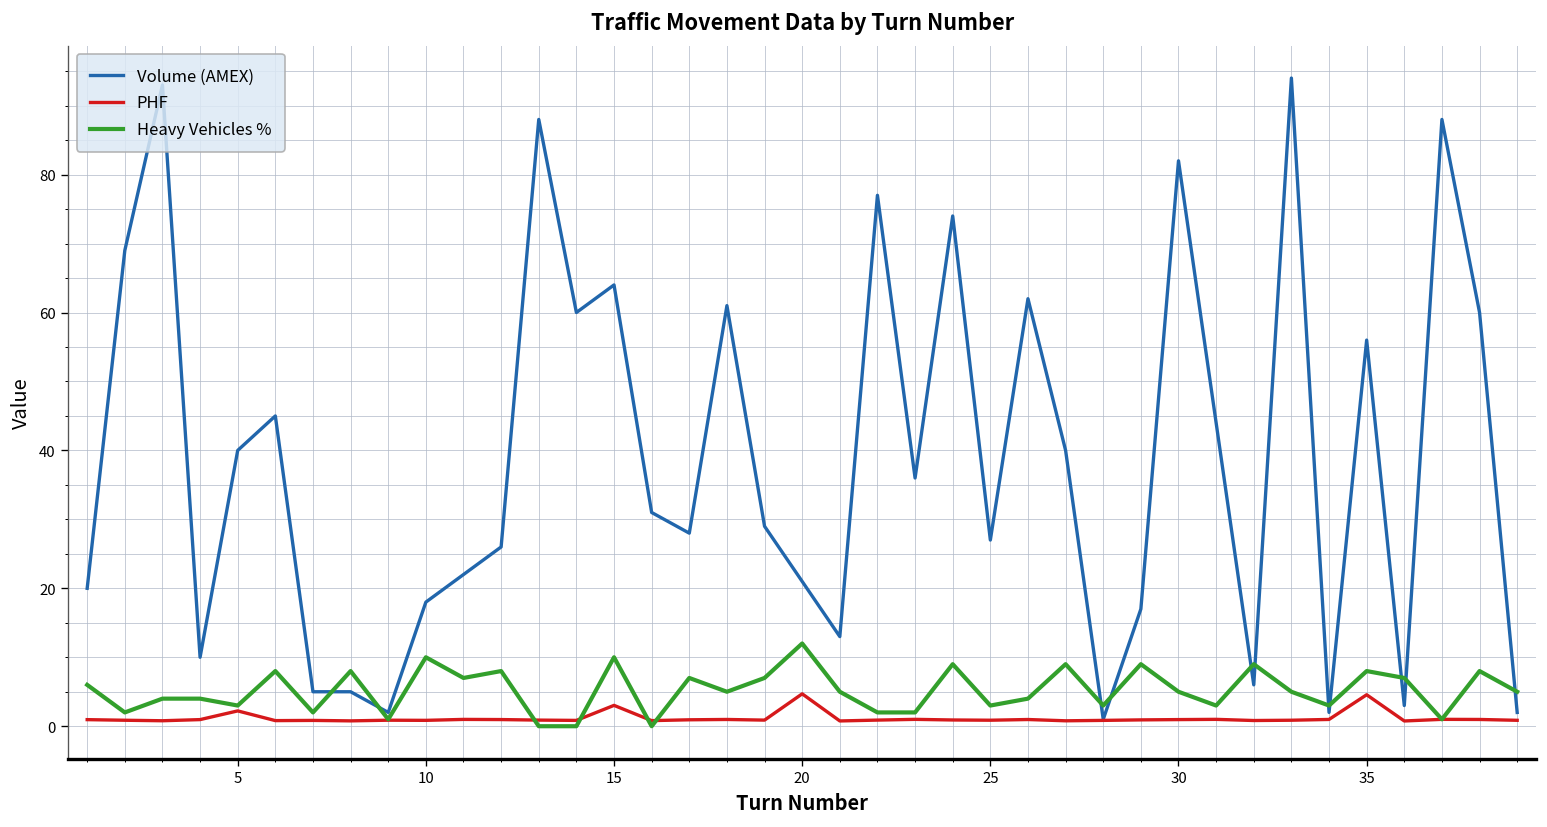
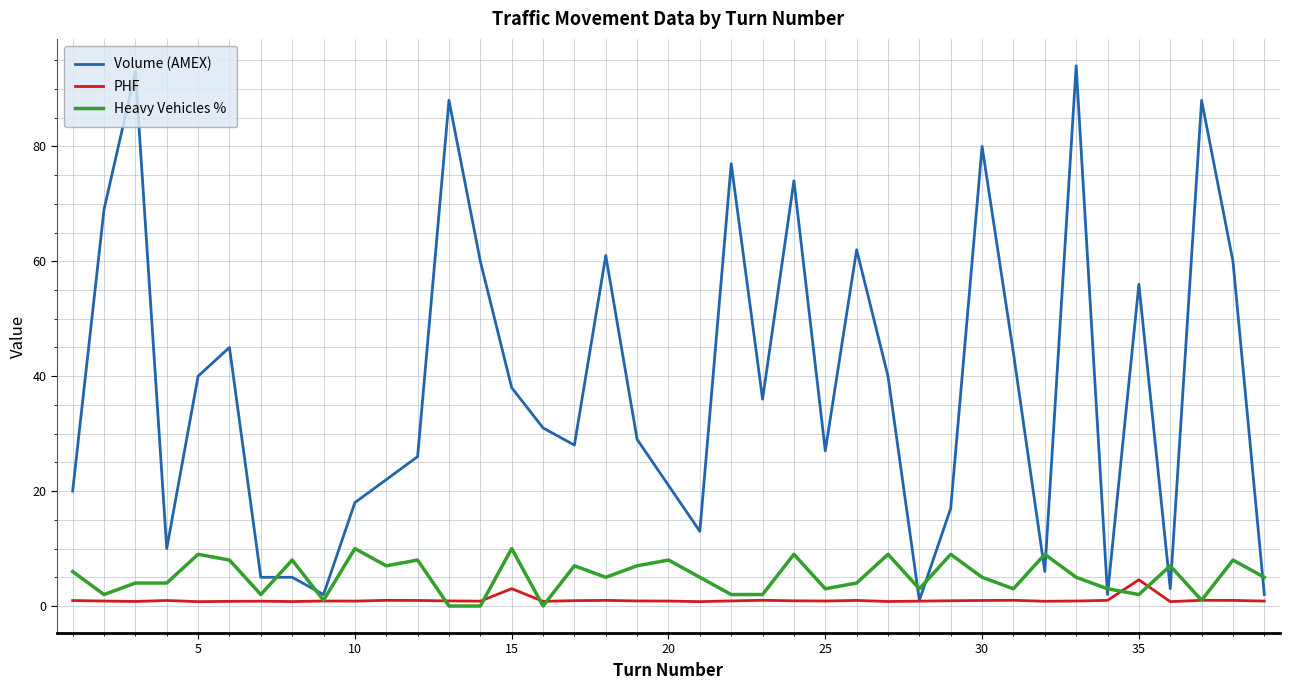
  {
    "Volume (AMEX)": {
      "5": 40,
      "10": 18,
-     "15": 64,
+     "15": 38,
      "20": 21,
      "25": 27,
-     "30": 82,
+     "30": 80,
      "35": 56
    },
    "PHF": {
-     "5": 2,
+     "5": 1,
      "10": 1,
      "15": 3,
-     "20": 5,
+     "20": 1,
      "25": 1,
      "30": 1,
      "35": 5
    },
    "Heavy Vehicles %": {
-     "5": 3,
+     "5": 9,
      "10": 10,
      "15": 10,
-     "20": 12,
+     "20": 8,
      "25": 3,
      "30": 5,
-     "35": 8
+     "35": 2
    }
  }
